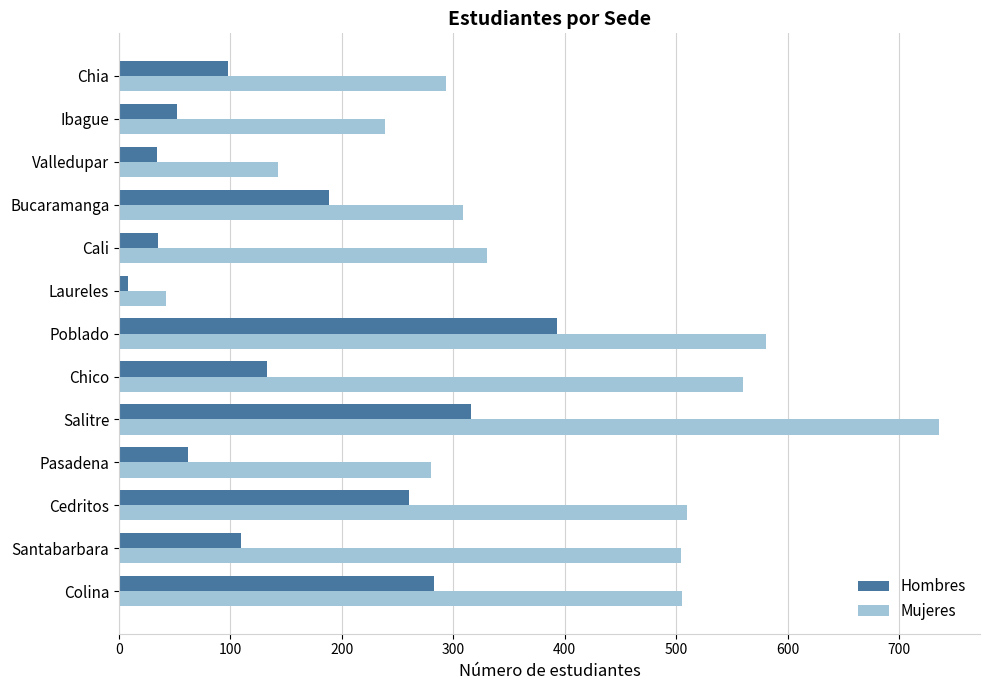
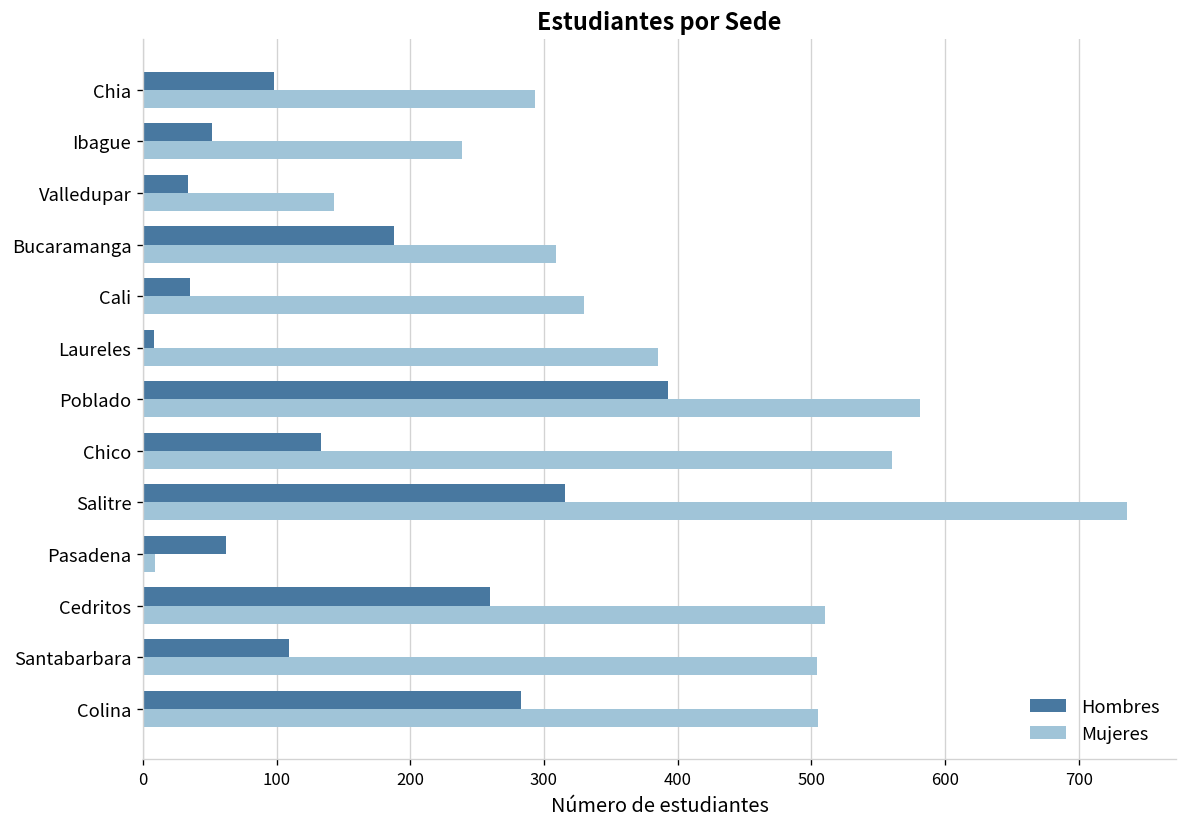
  {
    "Hombres": {
      "Chia": 98,
      "Ibague": 52,
      "Valledupar": 34,
      "Bucaramanga": 188,
      "Cali": 35,
      "Laureles": 8,
      "Poblado": 393,
      "Chico": 133,
      "Salitre": 316,
      "Pasadena": 62,
      "Cedritos": 260,
      "Santabarbara": 109,
      "Colina": 283
    },
    "Mujeres": {
      "Chia": 293,
      "Ibague": 239,
      "Valledupar": 143,
      "Bucaramanga": 309,
      "Cali": 330,
-     "Laureles": 42,
+     "Laureles": 385,
      "Poblado": 581,
      "Chico": 560,
      "Salitre": 736,
-     "Pasadena": 280,
+     "Pasadena": 9,
      "Cedritos": 510,
      "Santabarbara": 504,
      "Colina": 505
    }
  }
